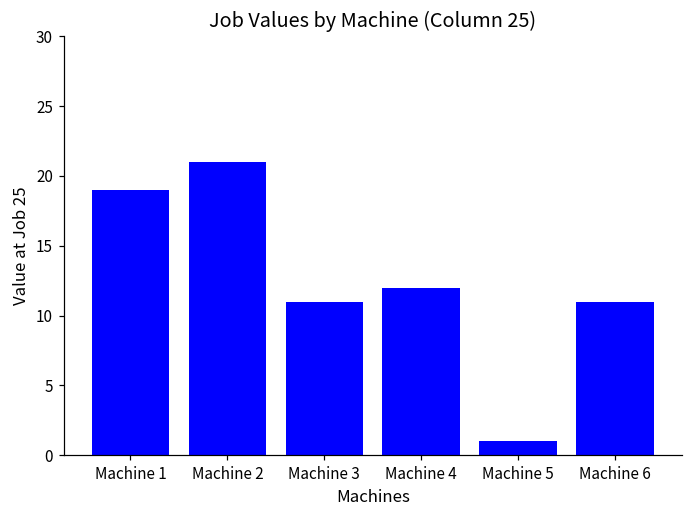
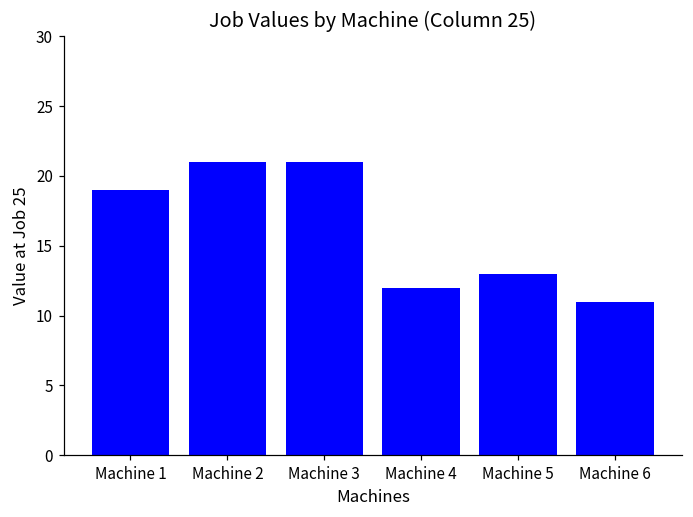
  {
    "Machine 1": 19,
    "Machine 2": 21,
-   "Machine 3": 11,
+   "Machine 3": 21,
    "Machine 4": 12,
-   "Machine 5": 1,
+   "Machine 5": 13,
    "Machine 6": 11
  }
